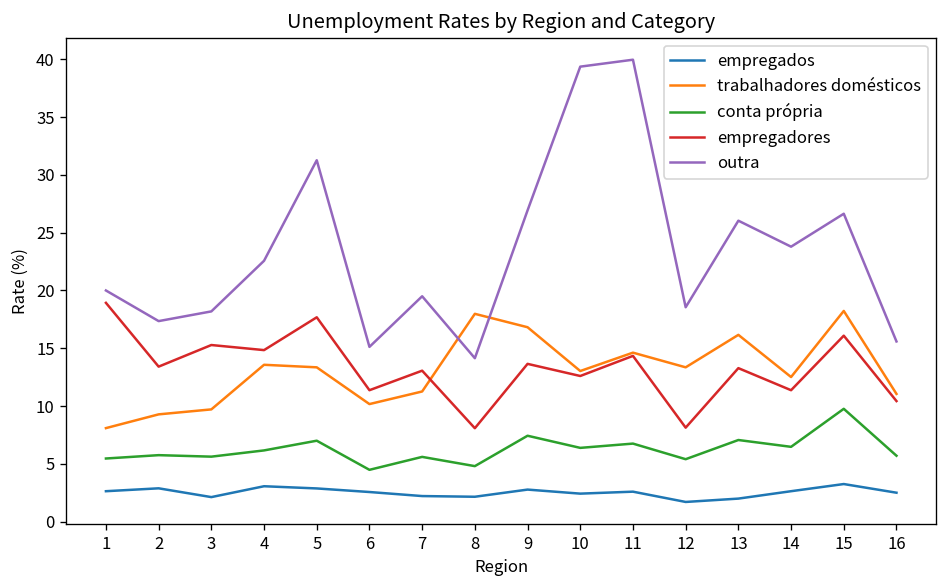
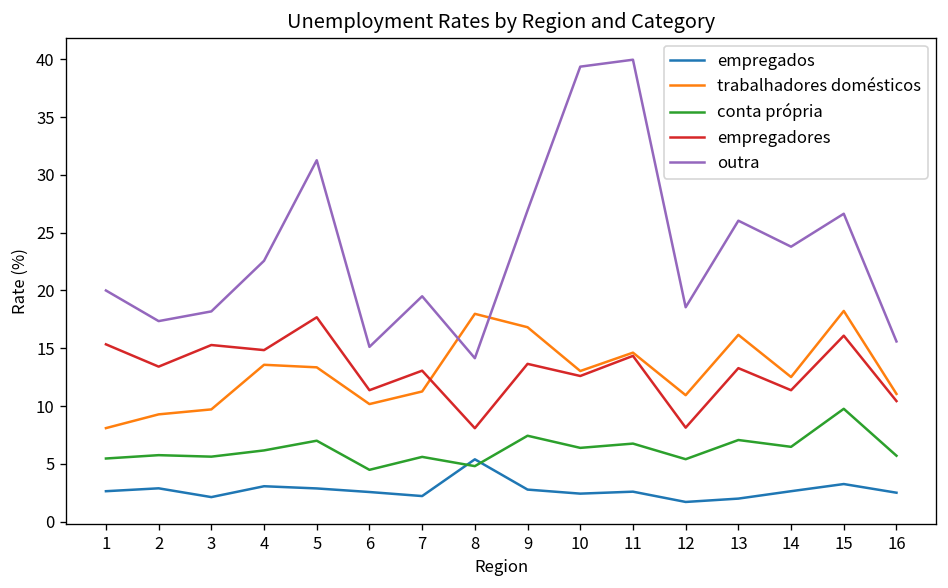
  {
    "empregados": {
      "1": 3,
      "2": 3,
      "3": 2,
      "4": 3,
      "5": 3,
      "6": 3,
      "7": 2,
-     "8": 2,
+     "8": 5,
      "9": 3,
      "10": 2,
      "11": 3,
      "12": 2,
      "13": 2,
      "14": 3,
      "15": 3,
      "16": 3
    },
    "trabalhadores domésticos": {
      "1": 8,
      "2": 9,
      "3": 10,
      "4": 14,
      "5": 13,
      "6": 10,
      "7": 11,
      "8": 18,
      "9": 17,
      "10": 13,
      "11": 15,
-     "12": 13,
+     "12": 11,
      "13": 16,
      "14": 13,
      "15": 18,
      "16": 11
    },
    "conta própria": {
      "1": 5,
      "2": 6,
      "3": 6,
      "4": 6,
      "5": 7,
      "6": 4,
      "7": 6,
      "8": 5,
      "9": 7,
      "10": 6,
      "11": 7,
      "12": 5,
      "13": 7,
      "14": 6,
      "15": 10,
      "16": 6
    },
    "empregadores": {
-     "1": 19,
+     "1": 15,
      "2": 13,
      "3": 15,
      "4": 15,
      "5": 18,
      "6": 11,
      "7": 13,
      "8": 8,
      "9": 14,
      "10": 13,
      "11": 14,
      "12": 8,
      "13": 13,
      "14": 11,
      "15": 16,
      "16": 10
    },
    "outra": {
      "1": 20,
      "2": 17,
      "3": 18,
      "4": 23,
      "5": 31,
      "6": 15,
      "7": 20,
      "8": 14,
      "9": 27,
      "10": 39,
      "11": 40,
      "12": 19,
      "13": 26,
      "14": 24,
      "15": 27,
      "16": 16
    }
  }
